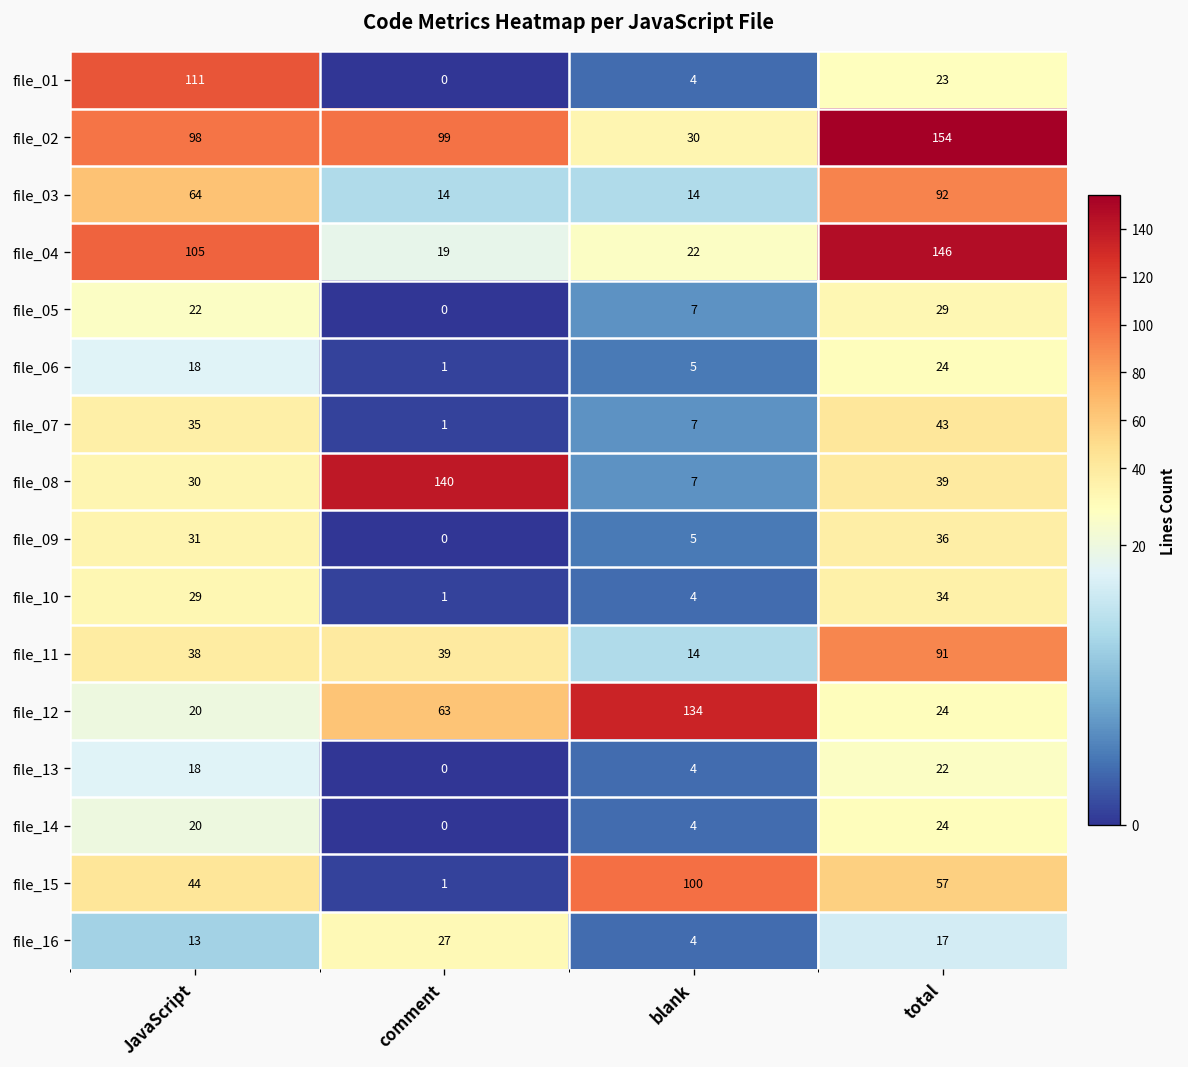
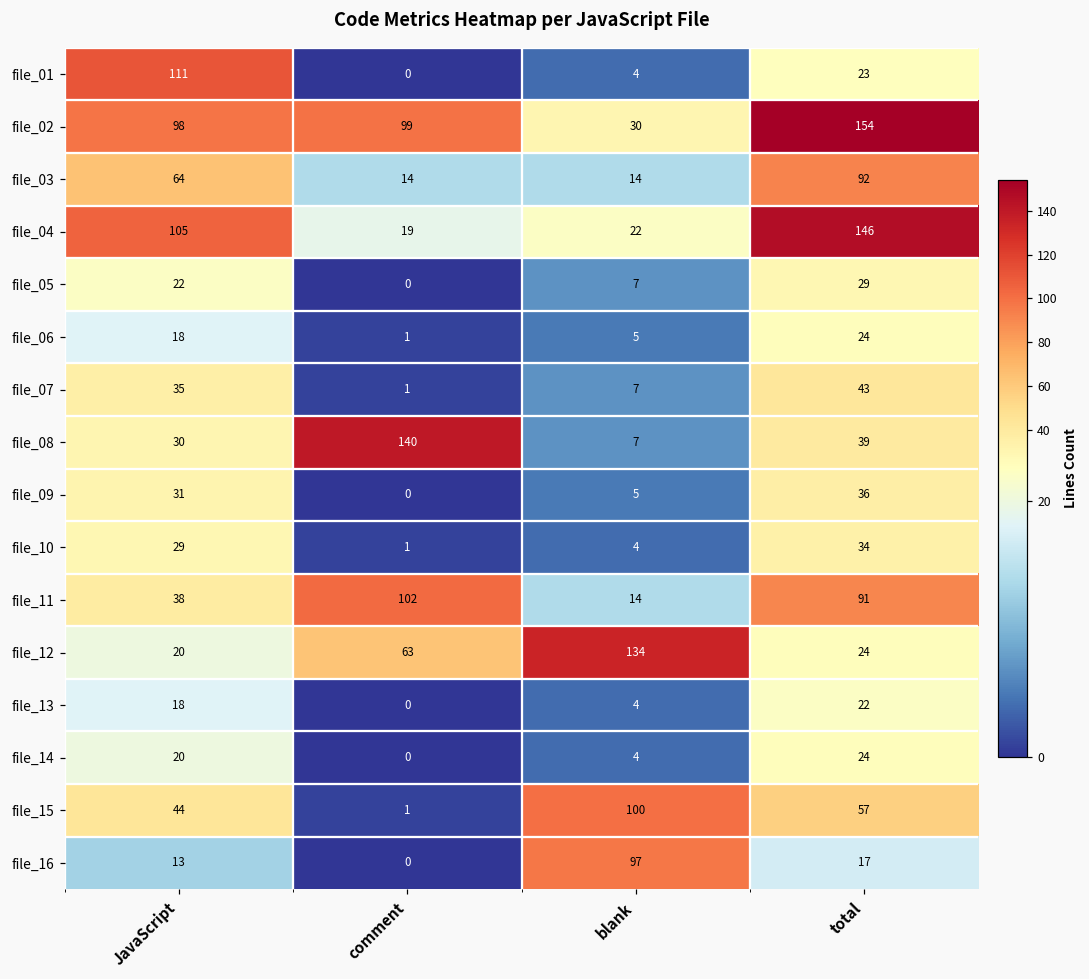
  {
    "file_01": {
      "JavaScript": 111,
      "comment": 0,
      "blank": 4,
      "total": 23
    },
    "file_02": {
      "JavaScript": 98,
      "comment": 99,
      "blank": 30,
      "total": 154
    },
    "file_03": {
      "JavaScript": 64,
      "comment": 14,
      "blank": 14,
      "total": 92
    },
    "file_04": {
      "JavaScript": 105,
      "comment": 19,
      "blank": 22,
      "total": 146
    },
    "file_05": {
      "JavaScript": 22,
      "comment": 0,
      "blank": 7,
      "total": 29
    },
    "file_06": {
      "JavaScript": 18,
      "comment": 1,
      "blank": 5,
      "total": 24
    },
    "file_07": {
      "JavaScript": 35,
      "comment": 1,
      "blank": 7,
      "total": 43
    },
    "file_08": {
      "JavaScript": 30,
      "comment": 140,
      "blank": 7,
      "total": 39
    },
    "file_09": {
      "JavaScript": 31,
      "comment": 0,
      "blank": 5,
      "total": 36
    },
    "file_10": {
      "JavaScript": 29,
      "comment": 1,
      "blank": 4,
      "total": 34
    },
    "file_11": {
      "JavaScript": 38,
-     "comment": 39,
+     "comment": 102,
      "blank": 14,
      "total": 91
    },
    "file_12": {
      "JavaScript": 20,
      "comment": 63,
      "blank": 134,
      "total": 24
    },
    "file_13": {
      "JavaScript": 18,
      "comment": 0,
      "blank": 4,
      "total": 22
    },
    "file_14": {
      "JavaScript": 20,
      "comment": 0,
      "blank": 4,
      "total": 24
    },
    "file_15": {
      "JavaScript": 44,
      "comment": 1,
      "blank": 100,
      "total": 57
    },
    "file_16": {
      "JavaScript": 13,
-     "comment": 27,
-     "blank": 4,
+     "comment": 0,
+     "blank": 97,
      "total": 17
    }
  }
